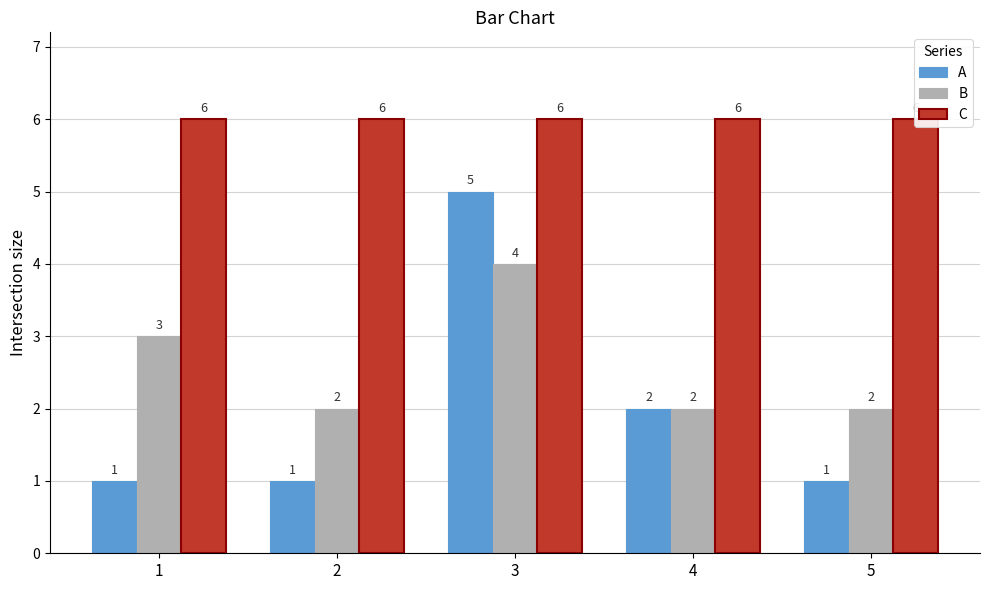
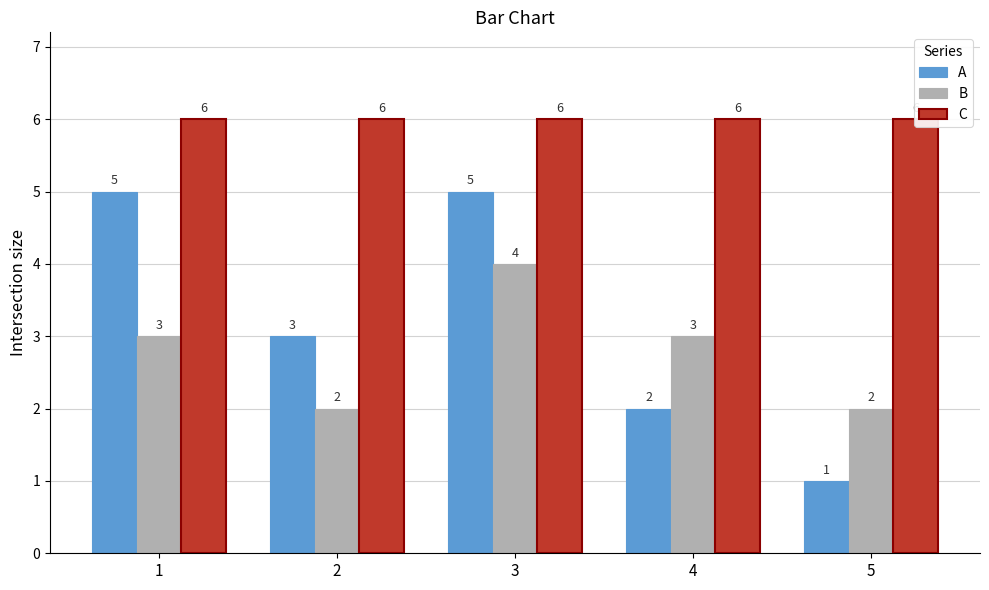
  {
    "A": {
-     "1": 1,
-     "2": 1,
+     "1": 5,
+     "2": 3,
      "3": 5,
      "4": 2,
      "5": 1
    },
    "B": {
      "1": 3,
      "2": 2,
      "3": 4,
-     "4": 2,
+     "4": 3,
      "5": 2
    },
    "C": {
      "1": 6,
      "2": 6,
      "3": 6,
      "4": 6
    }
  }
